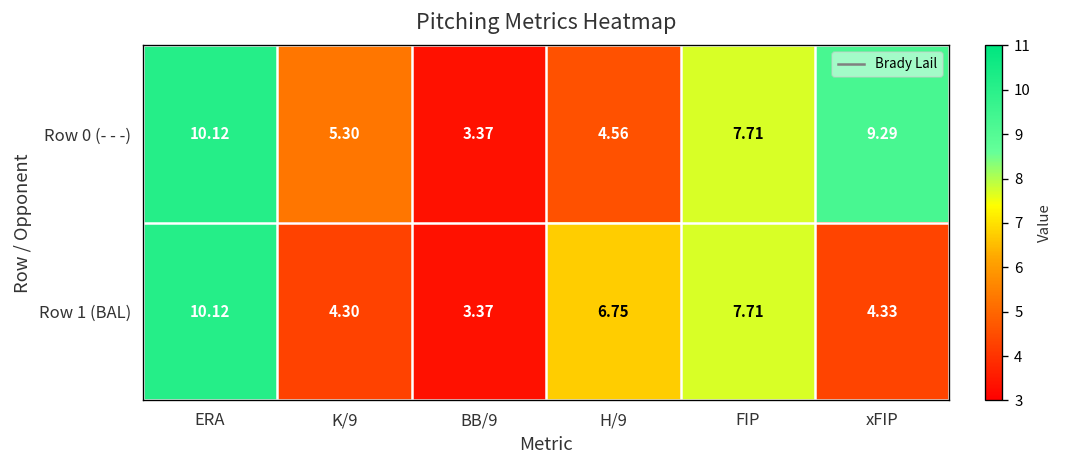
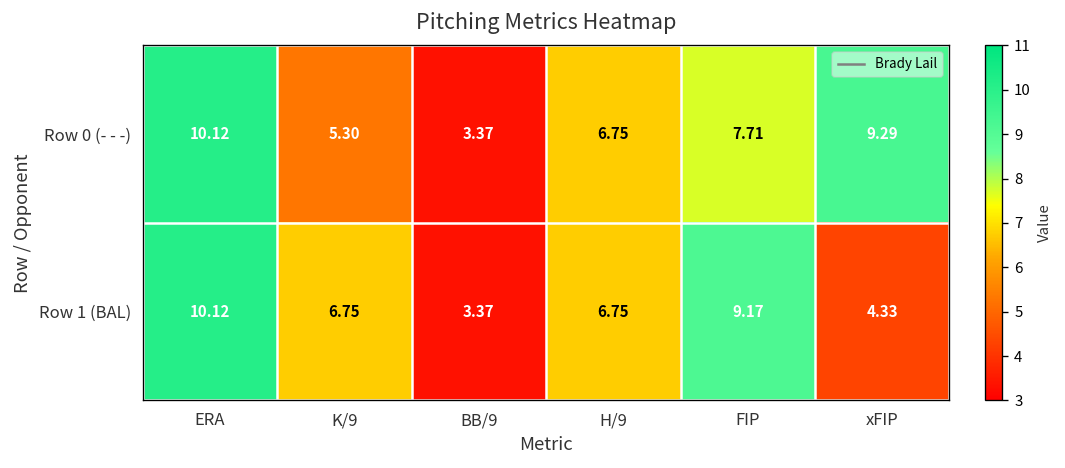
  {
    "Row 0 (- - -)": {
      "ERA": 10.12,
      "K/9": 5.30,
      "BB/9": 3.37,
-     "H/9": 4.56,
+     "H/9": 6.75,
      "FIP": 7.71,
      "xFIP": 9.29
    },
    "Row 1 (BAL)": {
      "ERA": 10.12,
-     "K/9": 4.30,
+     "K/9": 6.75,
      "BB/9": 3.37,
      "H/9": 6.75,
-     "FIP": 7.71,
+     "FIP": 9.17,
      "xFIP": 4.33
    }
  }
